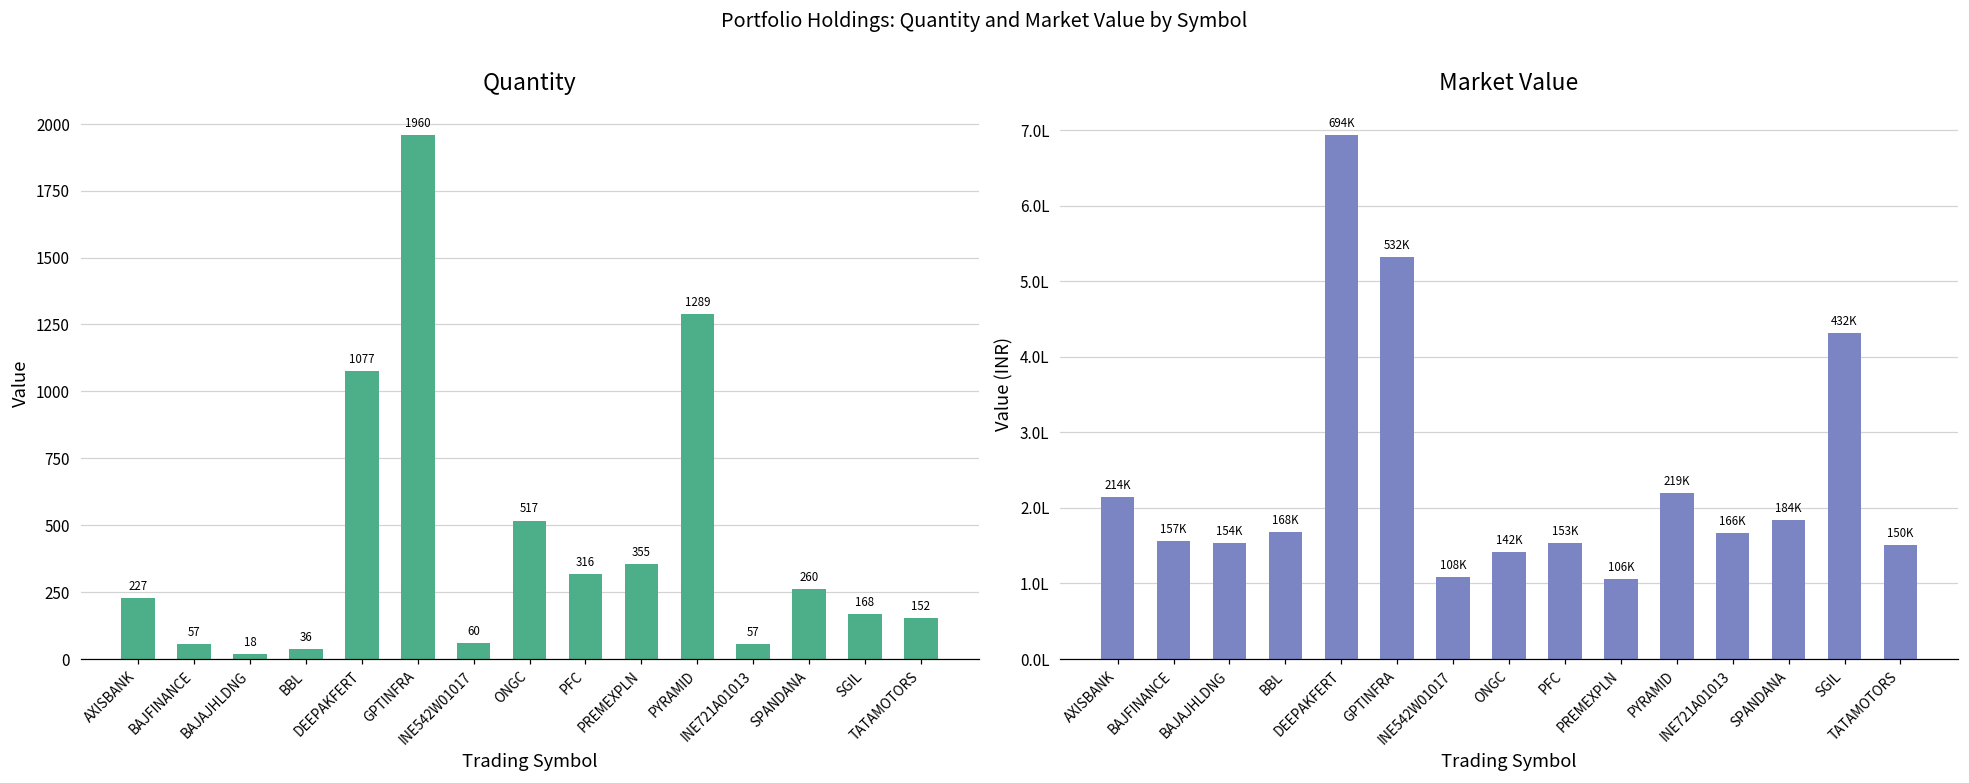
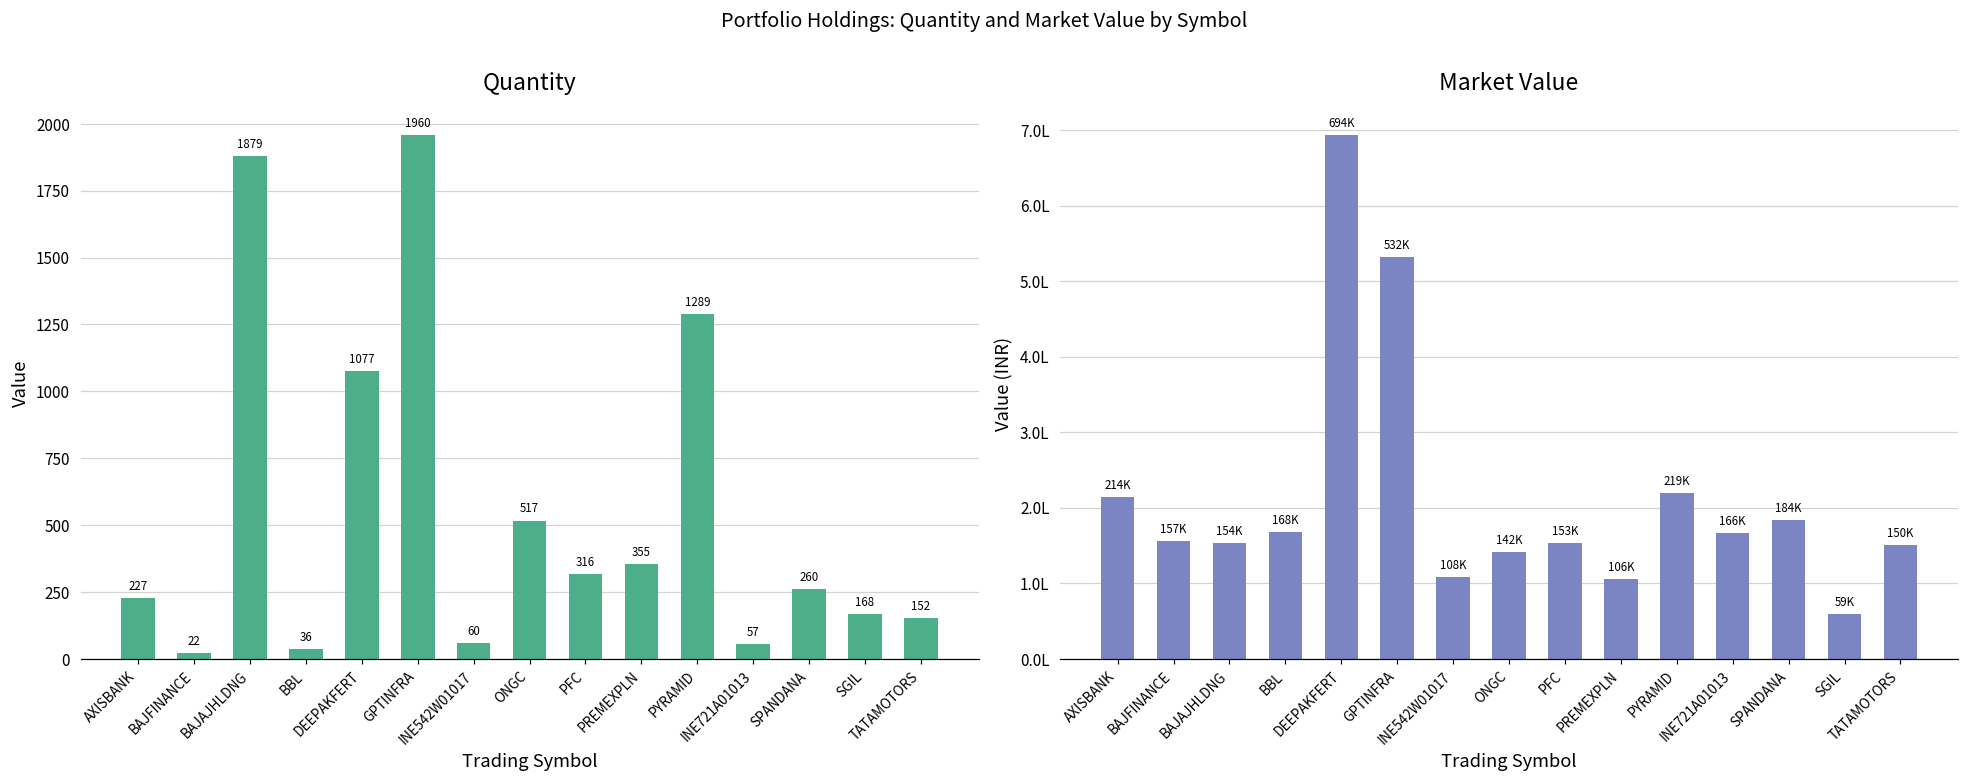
  {
    "Quantity": {
      "AXISBANK": "227",
-     "BAJFINANCE": "57",
-     "BAJAJHLDNG": "18",
+     "BAJFINANCE": "22",
+     "BAJAJHLDNG": "1879",
      "BBL": "36",
      "DEEPAKFERT": "1077",
      "GPTINFRA": "1960",
      "INE542W01017": "60",
      "ONGC": "517",
      "PFC": "316",
      "PREMEXPLN": "355",
      "PYRAMID": "1289",
      "INE721A01013": "57",
      "SPANDANA": "260",
      "SGIL": "168",
      "TATAMOTORS": "152"
    },
    "Market Value": {
      "AXISBANK": "214K",
      "BAJFINANCE": "157K",
      "BAJAJHLDNG": "154K",
      "BBL": "168K",
      "DEEPAKFERT": "694K",
      "GPTINFRA": "532K",
      "INE542W01017": "108K",
      "ONGC": "142K",
      "PFC": "153K",
      "PREMEXPLN": "106K",
      "PYRAMID": "219K",
      "INE721A01013": "166K",
      "SPANDANA": "184K",
-     "SGIL": "432K",
+     "SGIL": "59K",
      "TATAMOTORS": "150K"
    }
  }
